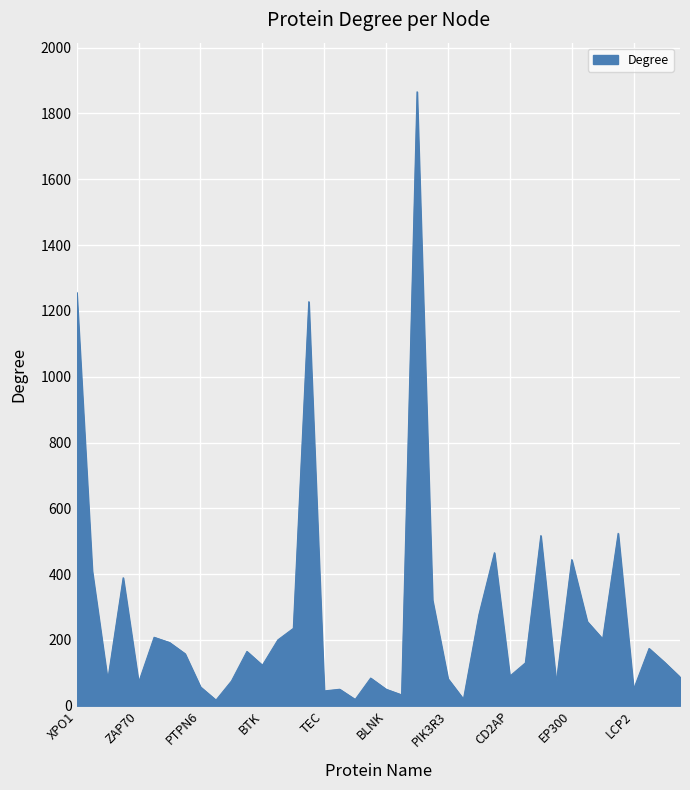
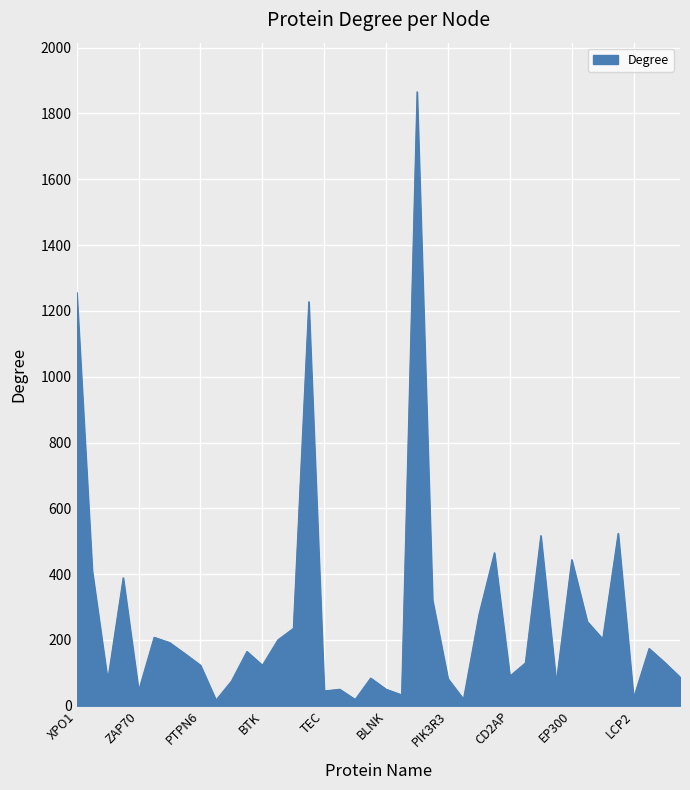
  {
    "XPO1": 1260,
-   "ZAP70": 70,
-   "PTPN6": 60,
+   "ZAP70": 50,
+   "PTPN6": 120,
    "BTK": 120,
    "TEC": 50,
    "BLNK": 50,
    "PIK3R3": 80,
    "CD2AP": 90,
    "EP300": 440,
-   "LCP2": 50
+   "LCP2": 20
  }
